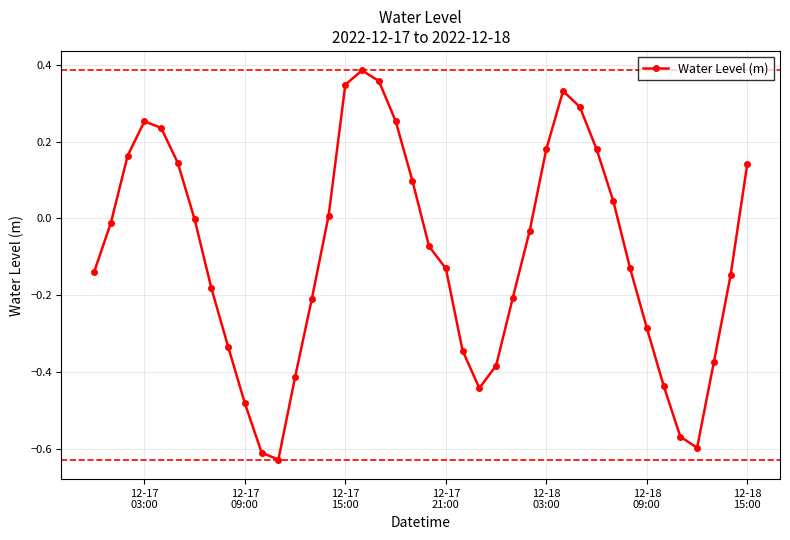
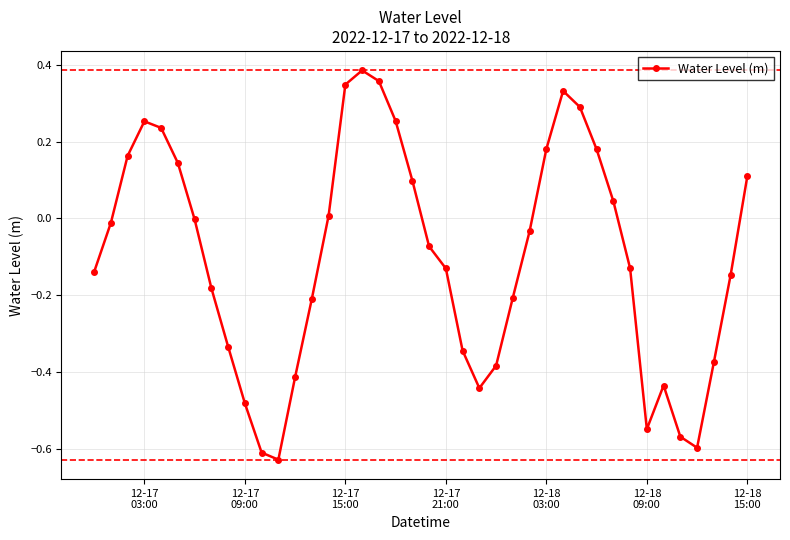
  {
    "12-17 03:00": 0.25,
    "12-17 09:00": -0.48,
    "12-17 15:00": 0.35,
    "12-17 21:00": -0.13,
    "12-18 03:00": 0.18,
-   "12-18 09:00": -0.29,
-   "12-18 15:00": 0.14
+   "12-18 09:00": -0.55,
+   "12-18 15:00": 0.11
  }
